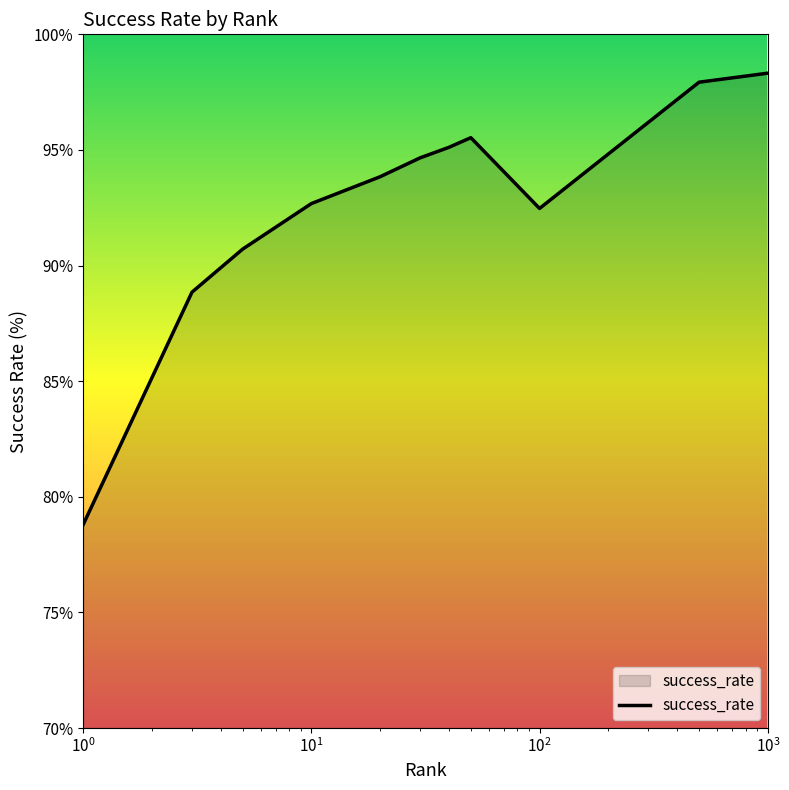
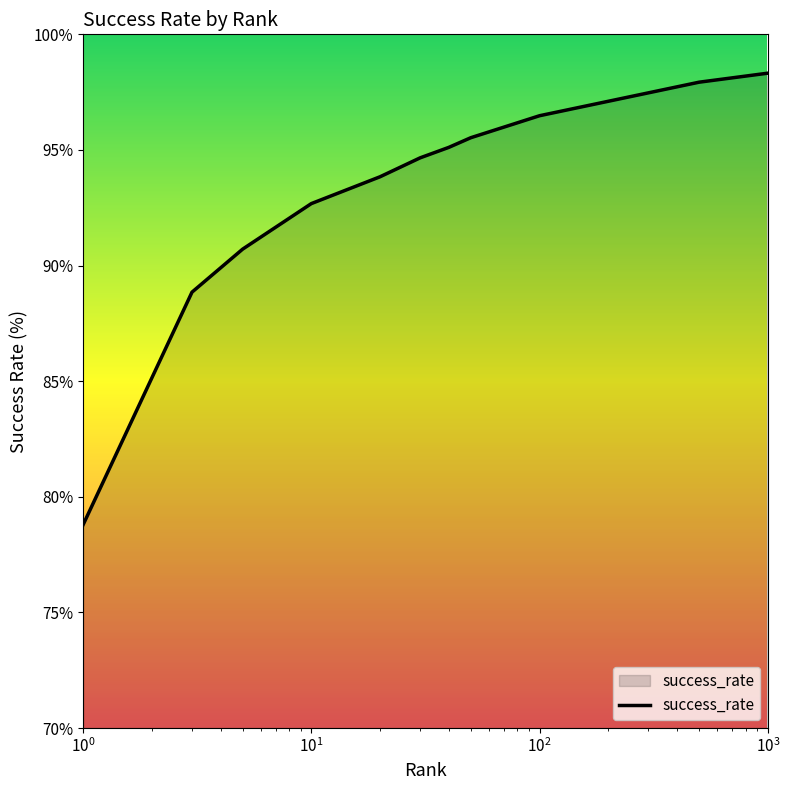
  {
    "10^0": "78.8%",
    "10^1": "92.7%",
-   "10^2": "92.5%",
+   "10^2": "96.5%",
    "10^3": "98.3%"
  }
